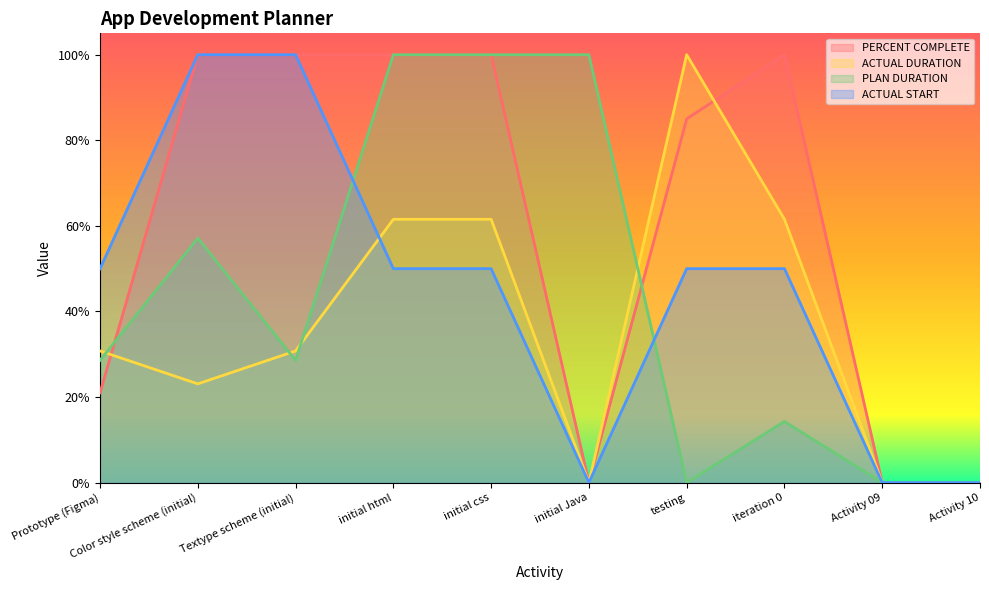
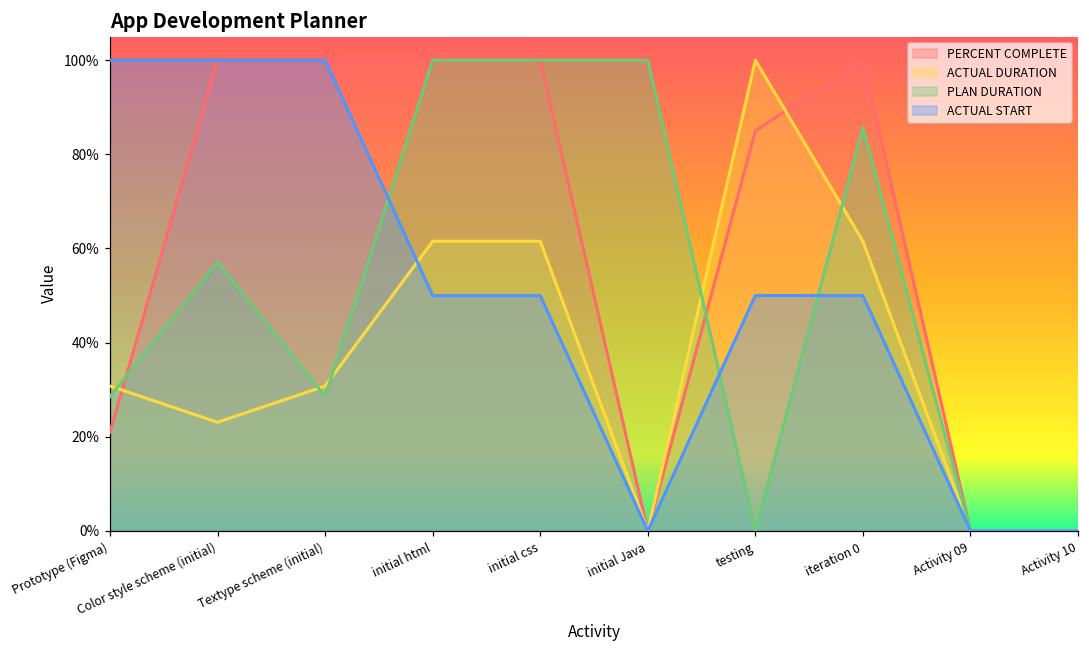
  {
    "PERCENT COMPLETE": {
      "Prototype (Figma)": "21%",
      "testing": "85%",
      "iteration 0": "100%"
    },
    "ACTUAL DURATION": {
      "Prototype (Figma)": "31%",
      "Color style scheme (initial)": "23%",
      "Textype scheme (initial)": "31%",
      "initial html": "62%",
      "initial css": "62%",
      "testing": "100%",
      "iteration 0": "62%"
    },
    "PLAN DURATION": {
      "Prototype (Figma)": "29%",
      "Color style scheme (initial)": "57%",
      "Textype scheme (initial)": "29%",
      "initial Java": "100%",
      "testing": "0%",
-     "iteration 0": "14%"
+     "iteration 0": "86%"
    },
    "ACTUAL START": {
-     "Prototype (Figma)": "50%",
+     "Prototype (Figma)": "100%",
      "initial html": "50%",
      "initial css": "50%",
      "testing": "50%",
      "iteration 0": "50%"
    }
  }
